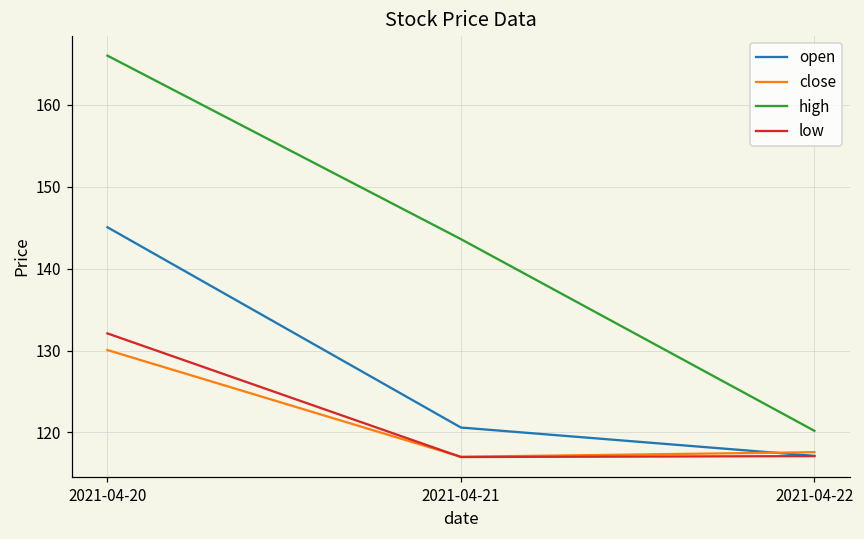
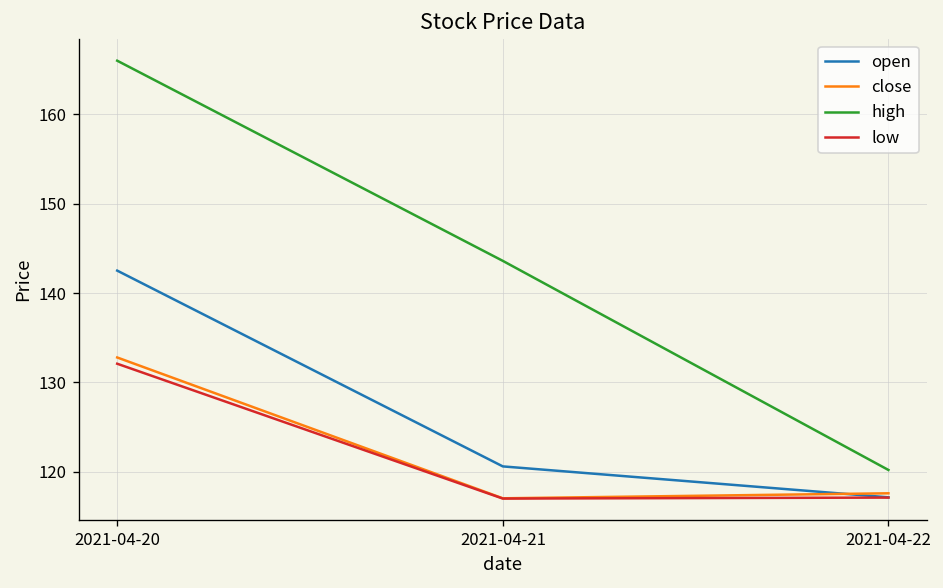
  {
    "open": {
-     "2021-04-20": 145,
+     "2021-04-20": 143,
      "2021-04-21": 121
    },
    "close": {
-     "2021-04-20": 130,
+     "2021-04-20": 133,
      "2021-04-22": 118
    },
    "high": {
      "2021-04-20": 166,
      "2021-04-21": 144,
      "2021-04-22": 120
    },
    "low": {
      "2021-04-20": 132
    }
  }
